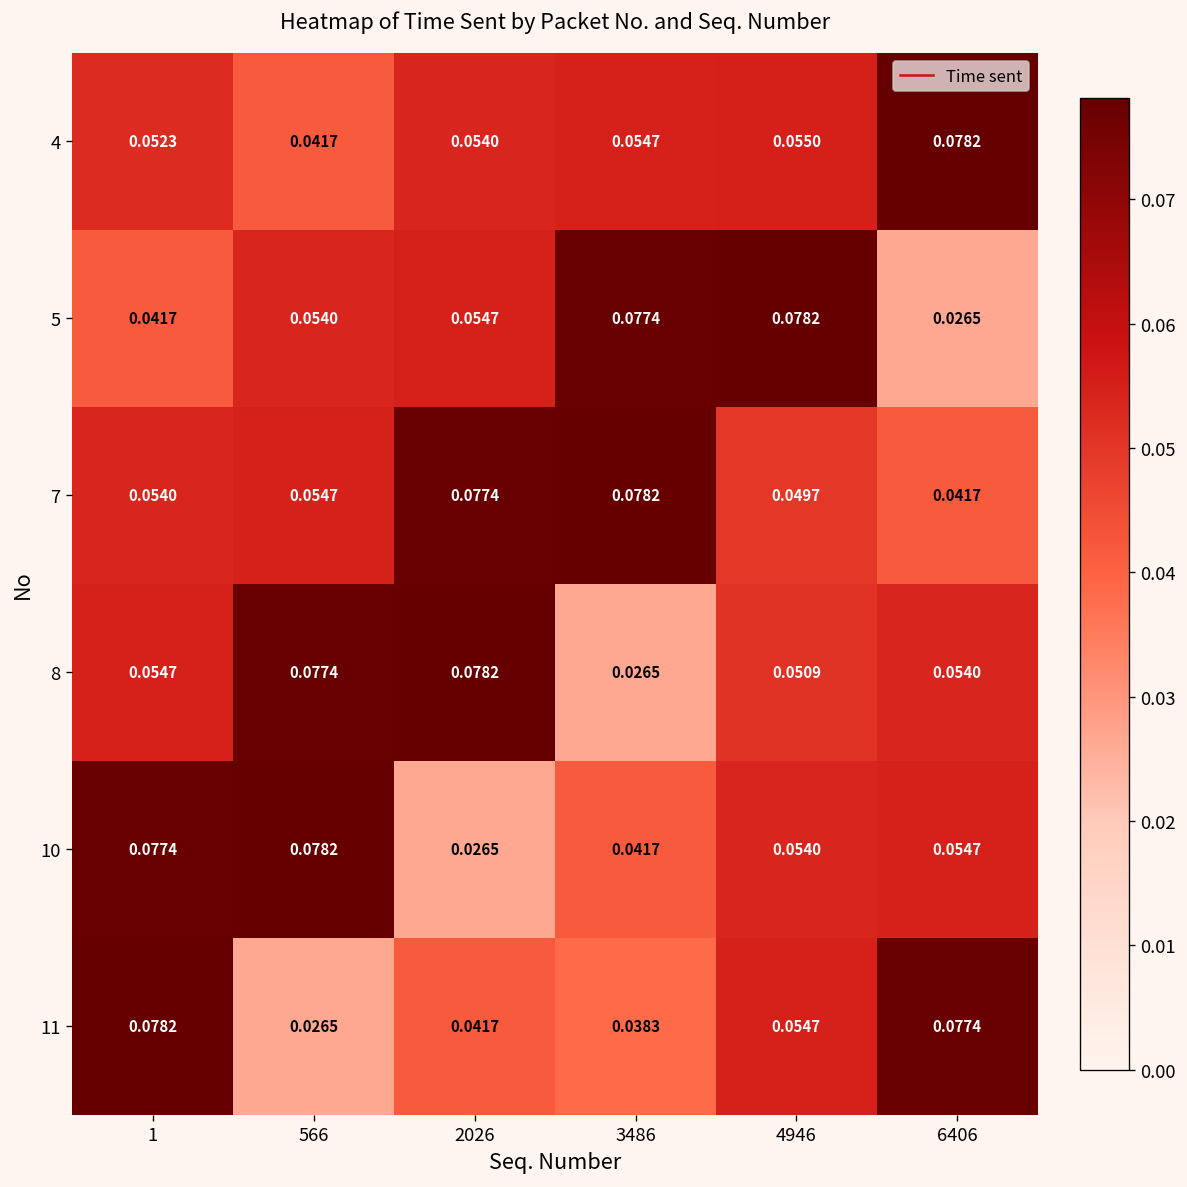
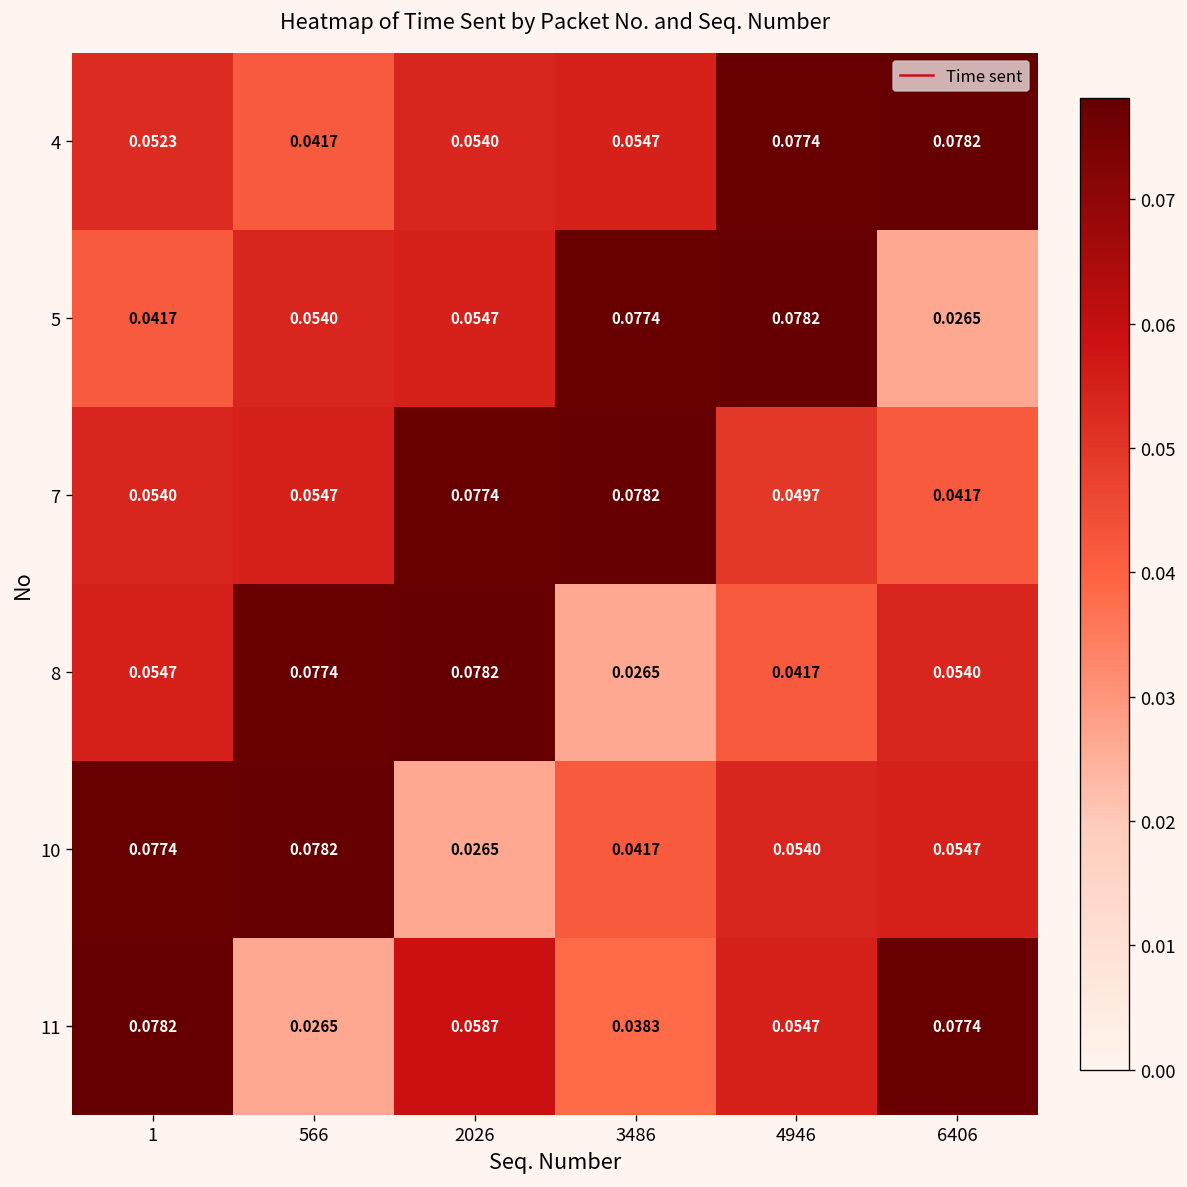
  {
    "4": {
      "1": 0.0523,
      "566": 0.0417,
      "2026": 0.0540,
      "3486": 0.0547,
-     "4946": 0.0550,
+     "4946": 0.0774,
      "6406": 0.0782
    },
    "5": {
      "1": 0.0417,
      "566": 0.0540,
      "2026": 0.0547,
      "3486": 0.0774,
      "4946": 0.0782,
      "6406": 0.0265
    },
    "7": {
      "1": 0.0540,
      "566": 0.0547,
      "2026": 0.0774,
      "3486": 0.0782,
      "4946": 0.0497,
      "6406": 0.0417
    },
    "8": {
      "1": 0.0547,
      "566": 0.0774,
      "2026": 0.0782,
      "3486": 0.0265,
-     "4946": 0.0509,
+     "4946": 0.0417,
      "6406": 0.0540
    },
    "10": {
      "1": 0.0774,
      "566": 0.0782,
      "2026": 0.0265,
      "3486": 0.0417,
      "4946": 0.0540,
      "6406": 0.0547
    },
    "11": {
      "1": 0.0782,
      "566": 0.0265,
-     "2026": 0.0417,
+     "2026": 0.0587,
      "3486": 0.0383,
      "4946": 0.0547,
      "6406": 0.0774
    }
  }
